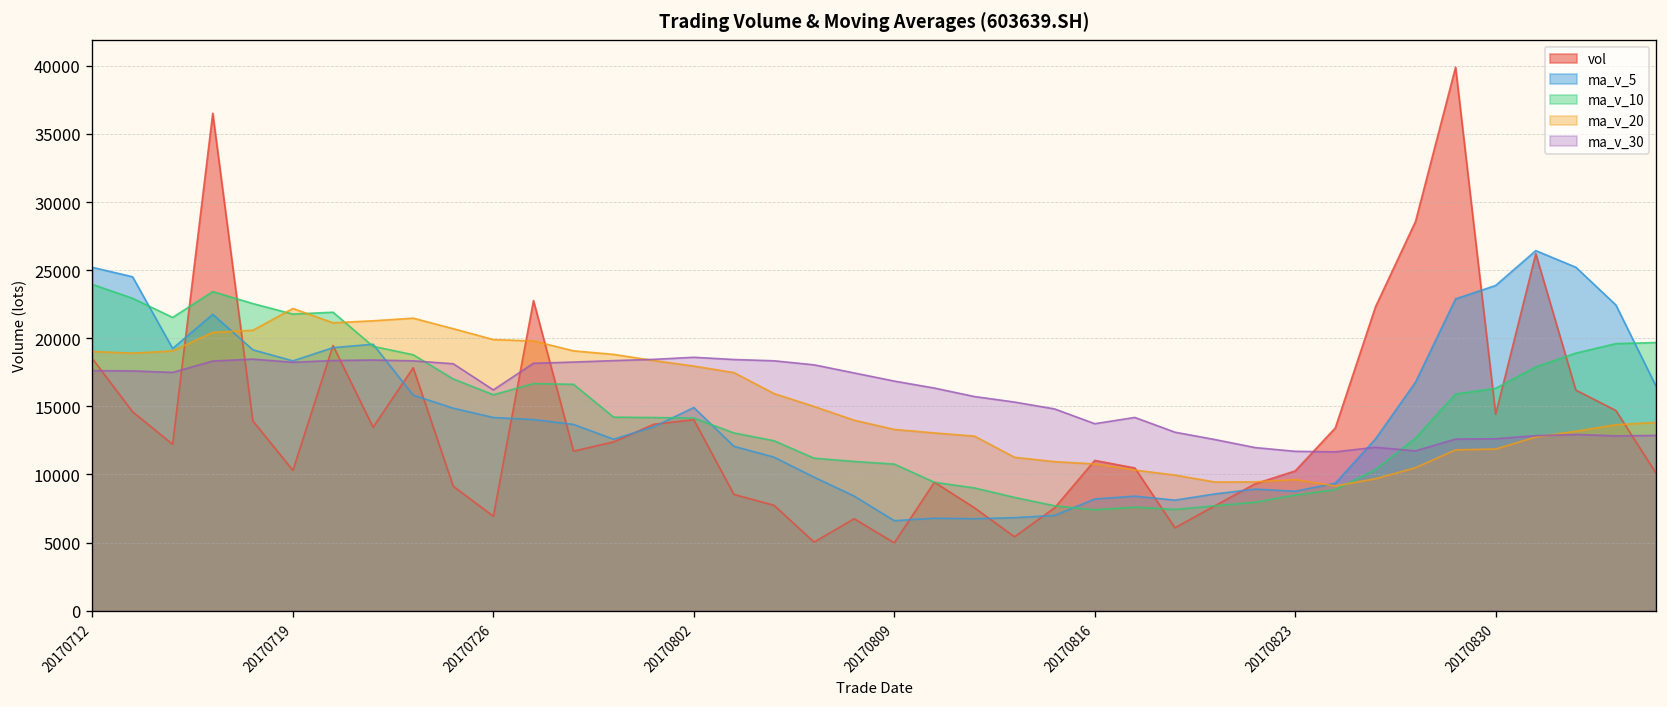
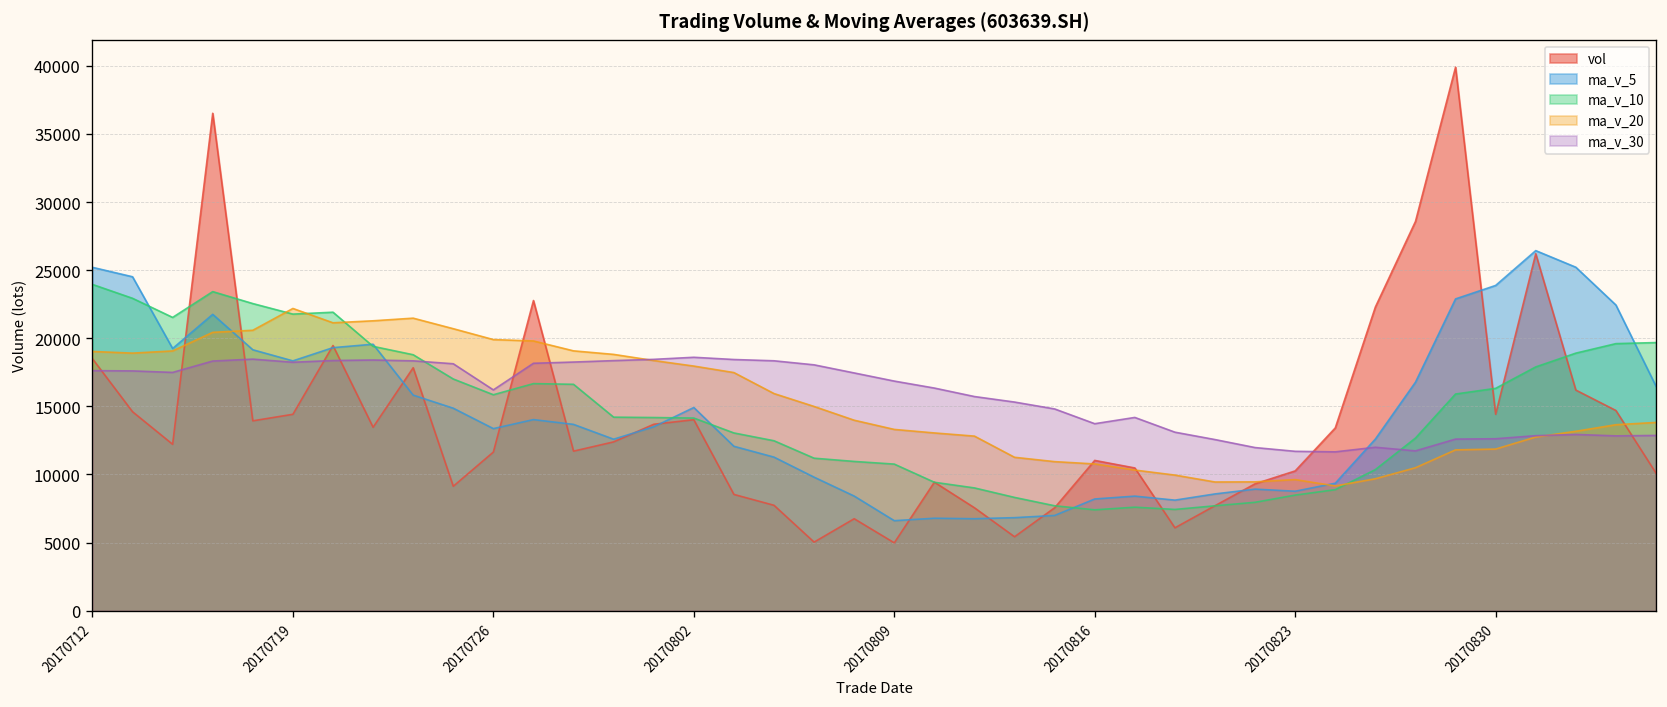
  {
    "vol": {
      "20170712": 18500,
-     "20170719": 10300,
-     "20170726": 6900,
+     "20170719": 14400,
+     "20170726": 11600,
      "20170809": 5000,
      "20170816": 11000,
      "20170823": 10300,
      "20170830": 14400
    },
    "ma_v_5": {
      "20170712": 25200,
-     "20170726": 14200,
+     "20170726": 13400,
      "20170802": 14900,
      "20170809": 6600,
      "20170816": 8200,
      "20170823": 8800,
      "20170830": 23900
    },
    "ma_v_10": {
      "20170712": 24000,
      "20170719": 21800,
      "20170726": 15900,
      "20170809": 10800,
      "20170816": 7400,
      "20170823": 8500,
      "20170830": 16300
    },
    "ma_v_20": {
      "20170712": 19000,
      "20170719": 22200,
      "20170726": 19900,
      "20170802": 18000,
      "20170809": 13300,
      "20170816": 10800,
      "20170823": 9600,
      "20170830": 11900
    },
    "ma_v_30": {
      "20170712": 17600,
      "20170726": 16200,
      "20170802": 18600,
      "20170809": 16900,
      "20170816": 13700,
      "20170823": 11700,
      "20170830": 12600
    }
  }
